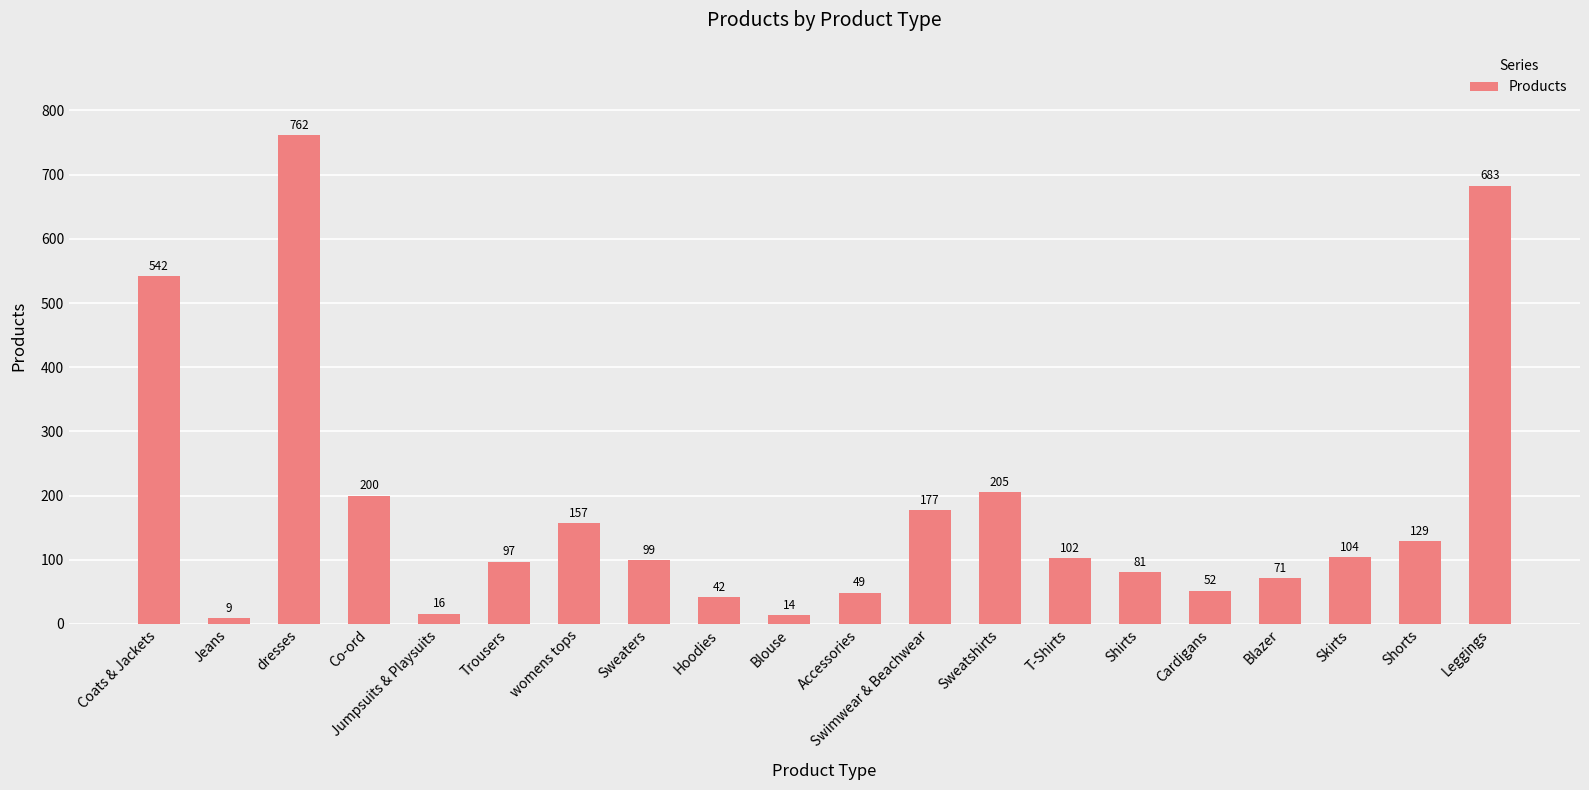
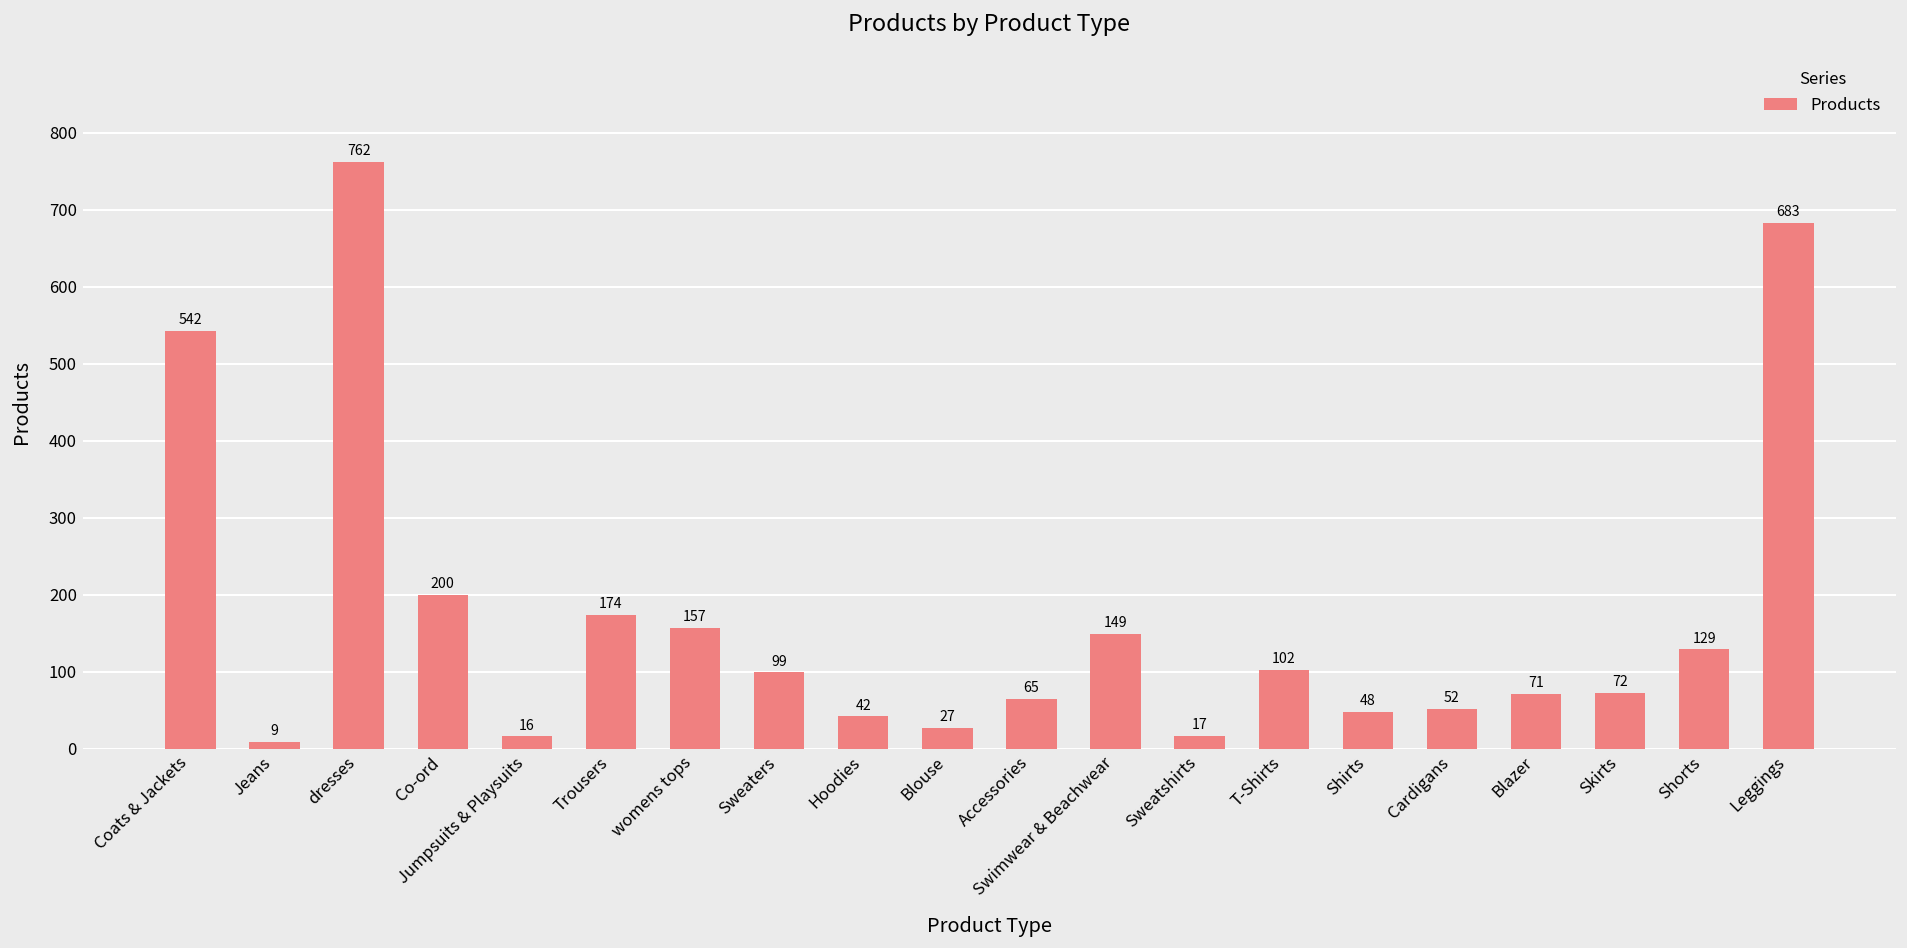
  {
    "Coats & Jackets": 542,
    "Jeans": 9,
    "dresses": 762,
    "Co-ord": 200,
    "Jumpsuits & Playsuits": 16,
-   "Trousers": 97,
+   "Trousers": 174,
    "womens tops": 157,
    "Sweaters": 99,
    "Hoodies": 42,
-   "Blouse": 14,
-   "Accessories": 49,
-   "Swimwear & Beachwear": 177,
-   "Sweatshirts": 205,
+   "Blouse": 27,
+   "Accessories": 65,
+   "Swimwear & Beachwear": 149,
+   "Sweatshirts": 17,
    "T-Shirts": 102,
-   "Shirts": 81,
+   "Shirts": 48,
    "Cardigans": 52,
    "Blazer": 71,
-   "Skirts": 104,
+   "Skirts": 72,
    "Shorts": 129,
    "Leggings": 683
  }
